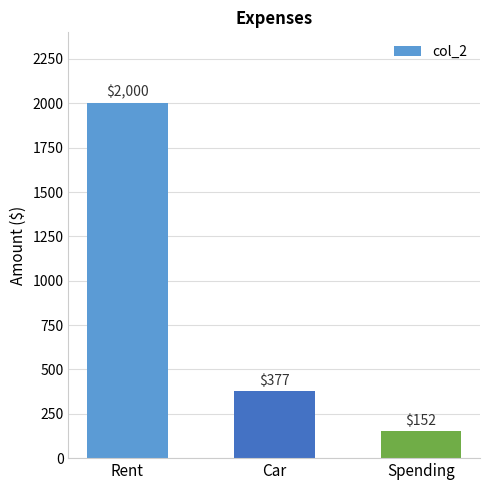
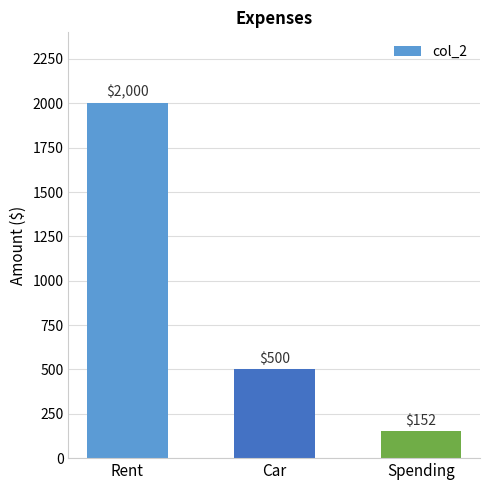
  {
    "Rent": "$2,000",
-   "Car": "$377",
+   "Car": "$500",
    "Spending": "$152"
  }
